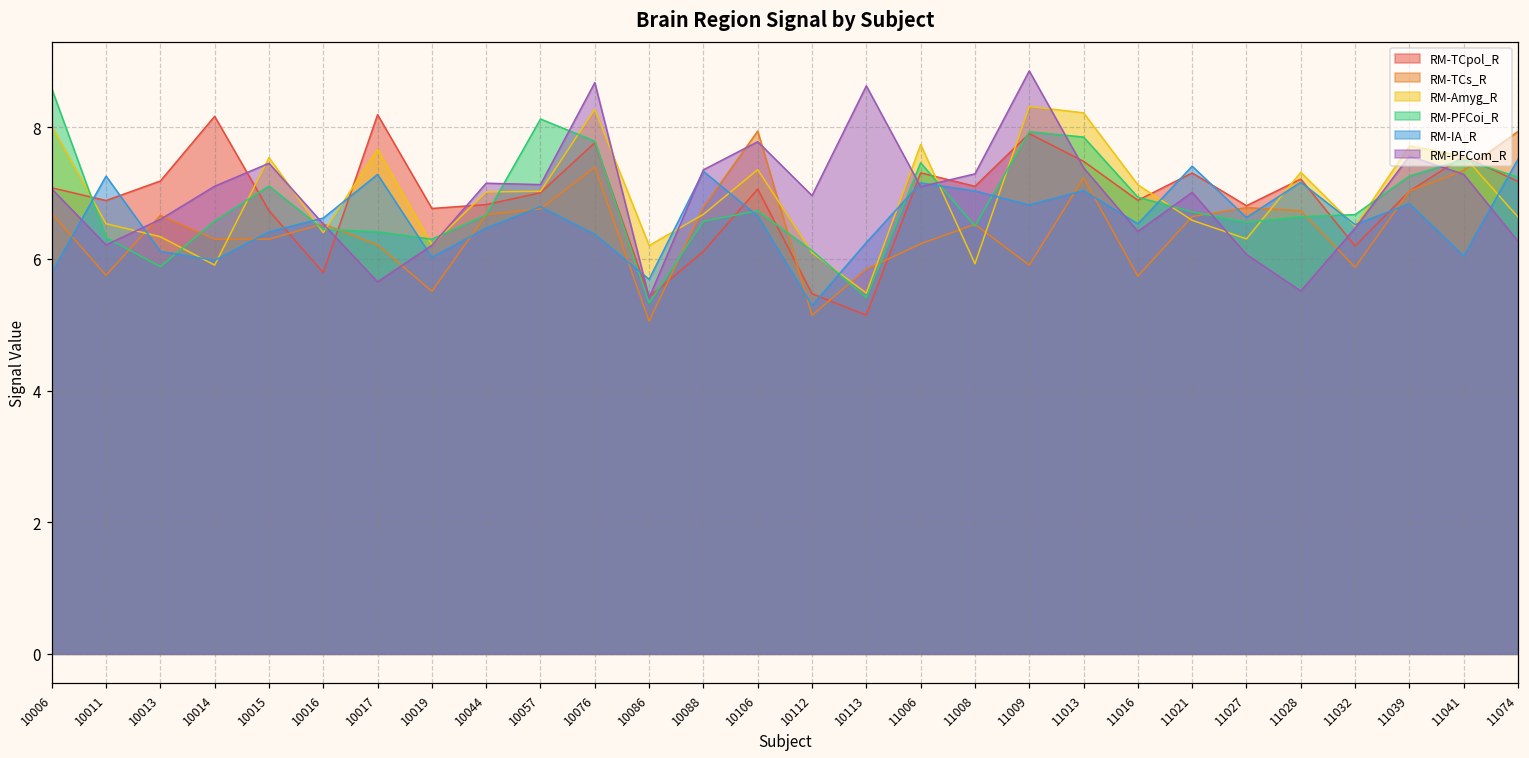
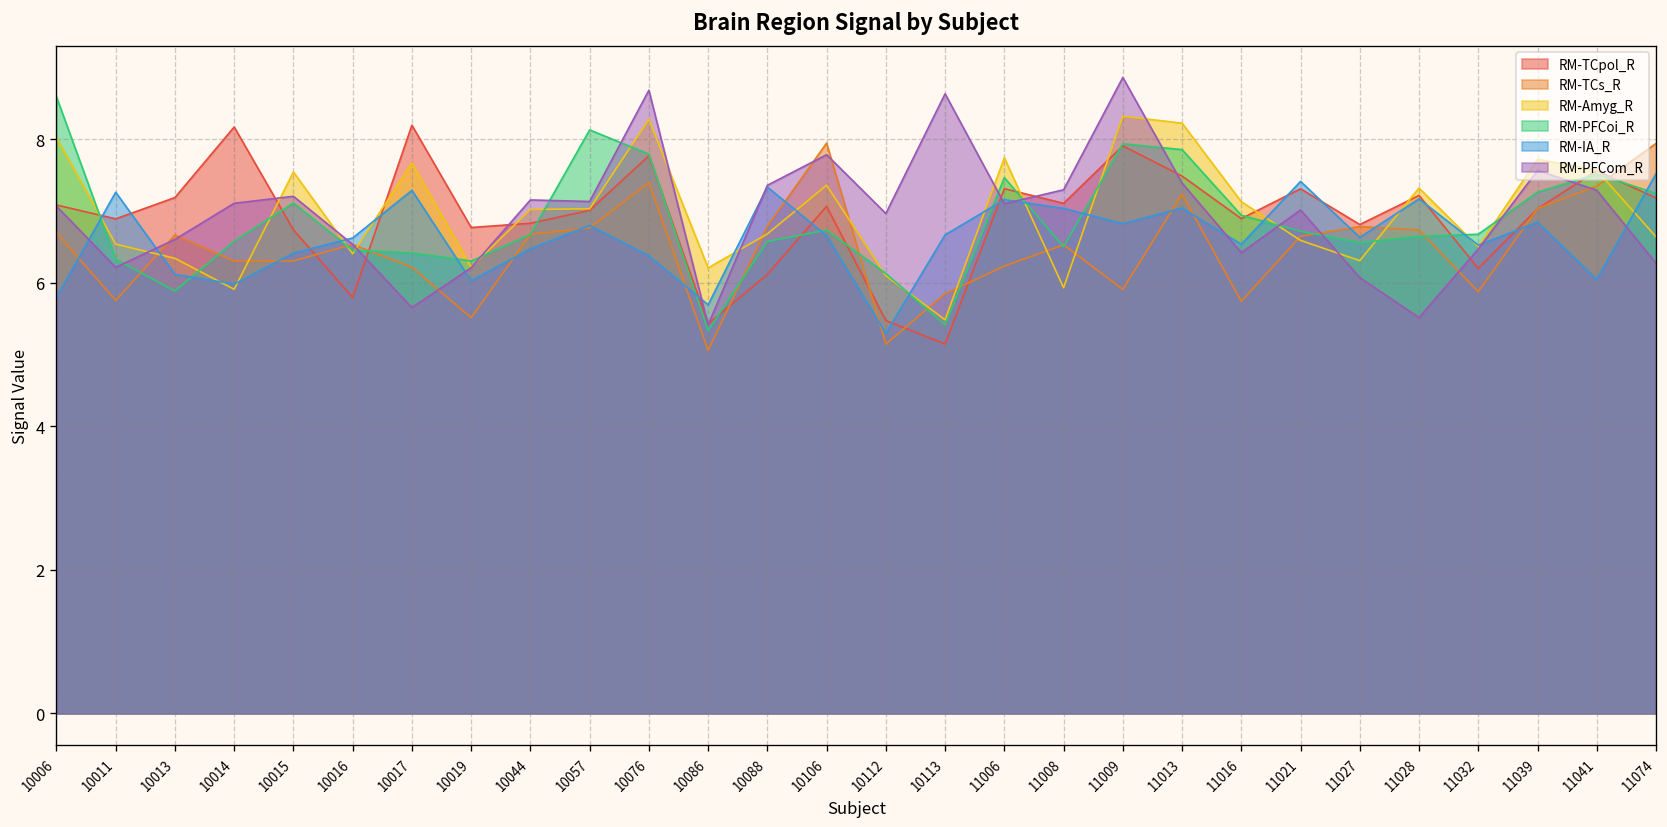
  {
    "RM-PFCoi_R": {
      "10006": 8.6,
      "10011": 6.3,
      "10013": 5.9,
      "10014": 6.6,
      "10015": 7.1,
      "10016": 6.4,
      "10017": 6.4,
      "10019": 6.3,
      "10057": 8.1,
      "10086": 5.3,
      "10088": 6.6,
      "10106": 6.7,
      "10113": 5.4,
      "11006": 7.5,
      "11013": 7.9,
      "11016": 6.9,
      "11021": 6.7,
      "11027": 6.6,
      "11028": 6.6,
      "11032": 6.7,
      "11039": 7.3,
      "11041": 7.5,
      "11074": 7.2
    },
    "RM-IA_R": {
      "10006": 5.8,
      "10011": 7.3,
      "10013": 6.1,
      "10014": 6.0,
      "10015": 6.4,
      "10016": 6.6,
      "10017": 7.3,
      "10019": 6.0,
      "10044": 6.5,
      "10076": 6.4,
      "10086": 5.7,
      "10106": 6.7,
      "10112": 5.3,
-     "10113": 6.2,
+     "10113": 6.7,
      "11006": 7.2,
      "11008": 7.0,
      "11009": 6.8,
      "11013": 7.0,
      "11016": 6.5,
      "11021": 7.4,
      "11027": 6.6,
      "11028": 7.2,
      "11039": 6.8,
      "11041": 6.0,
      "11074": 7.5
    },
    "RM-PFCom_R": {
      "10011": 6.2,
      "10013": 6.6,
      "10014": 7.1,
-     "10015": 7.5,
+     "10015": 7.2,
      "10017": 5.7,
      "10044": 7.2,
      "10057": 7.1,
      "10076": 8.7,
      "10106": 7.8,
      "10112": 7.0,
      "10113": 8.6,
      "11006": 7.1,
      "11008": 7.3,
      "11009": 8.9,
      "11013": 7.4,
      "11016": 6.4,
      "11021": 7.0,
      "11027": 6.1,
      "11028": 5.5,
      "11039": 7.6,
      "11041": 7.3,
      "11074": 6.3
    }
  }
